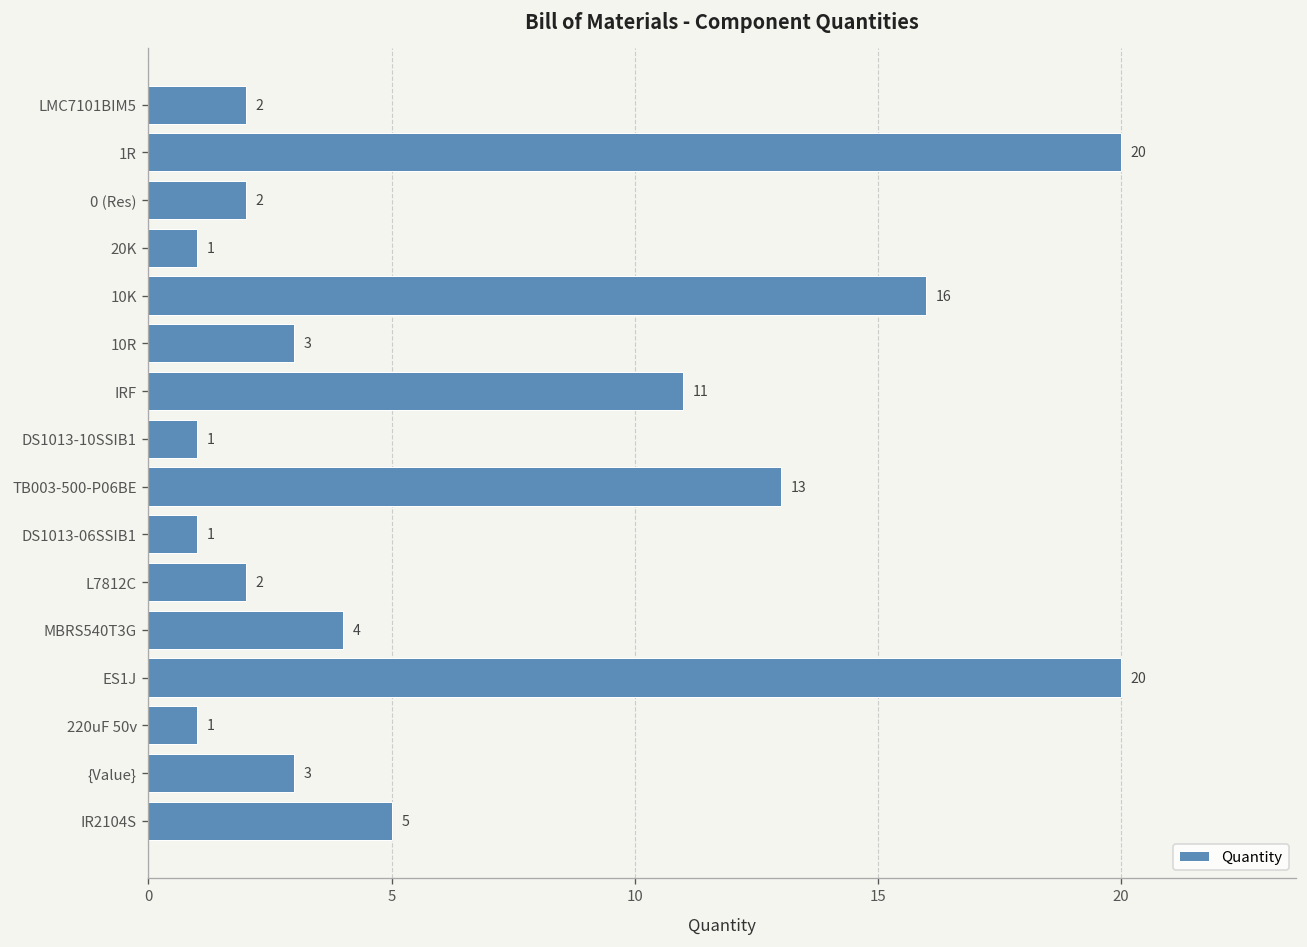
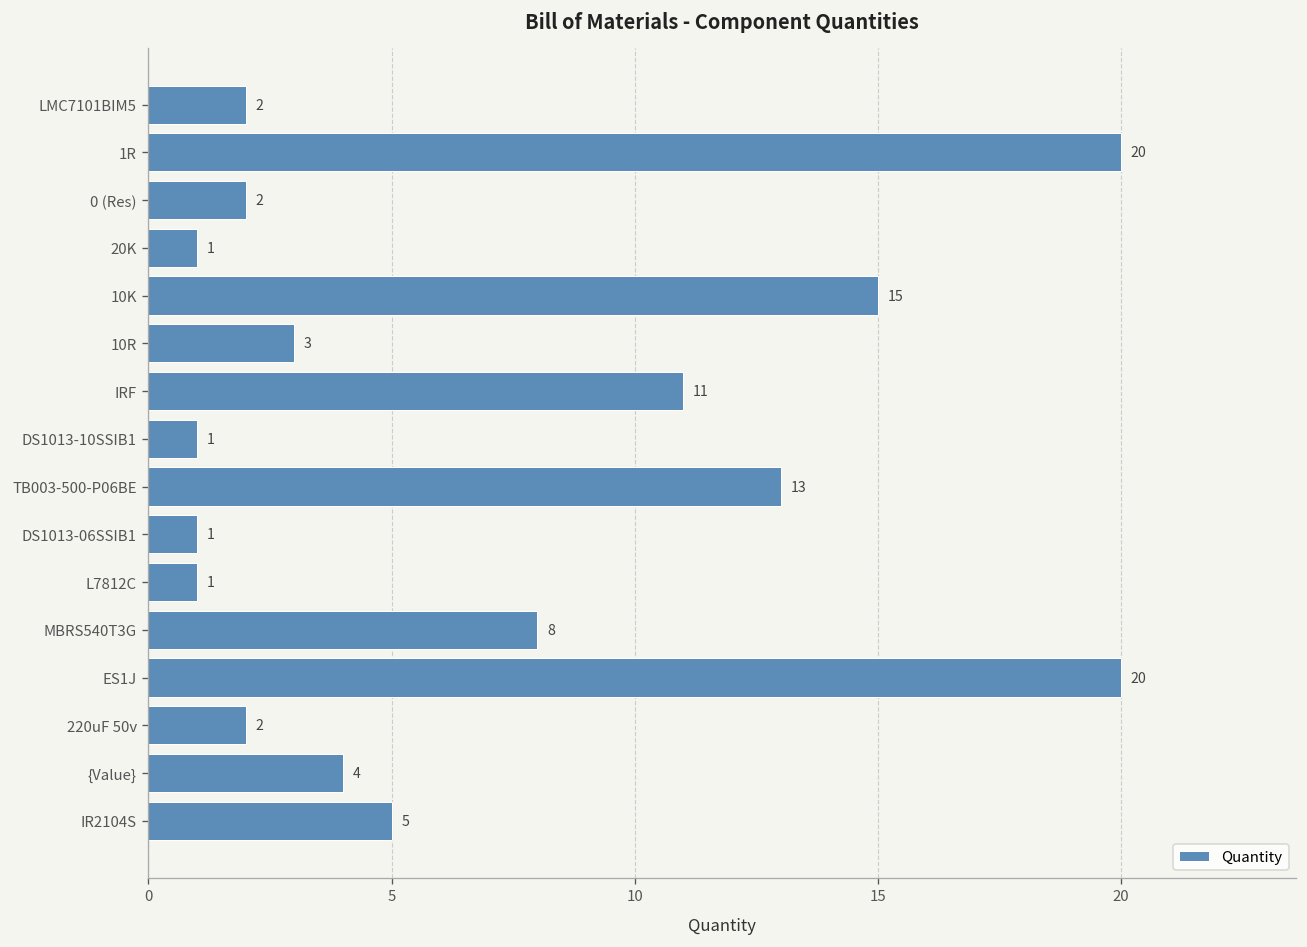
  {
    "LMC7101BIM5": 2,
    "1R": 20,
    "0 (Res)": 2,
    "20K": 1,
-   "10K": 16,
+   "10K": 15,
    "10R": 3,
    "IRF": 11,
    "DS1013-10SSIB1": 1,
    "TB003-500-P06BE": 13,
    "DS1013-06SSIB1": 1,
-   "L7812C": 2,
-   "MBRS540T3G": 4,
+   "L7812C": 1,
+   "MBRS540T3G": 8,
    "ES1J": 20,
-   "220uF 50v": 1,
-   "{Value}": 3,
+   "220uF 50v": 2,
+   "{Value}": 4,
    "IR2104S": 5
  }
